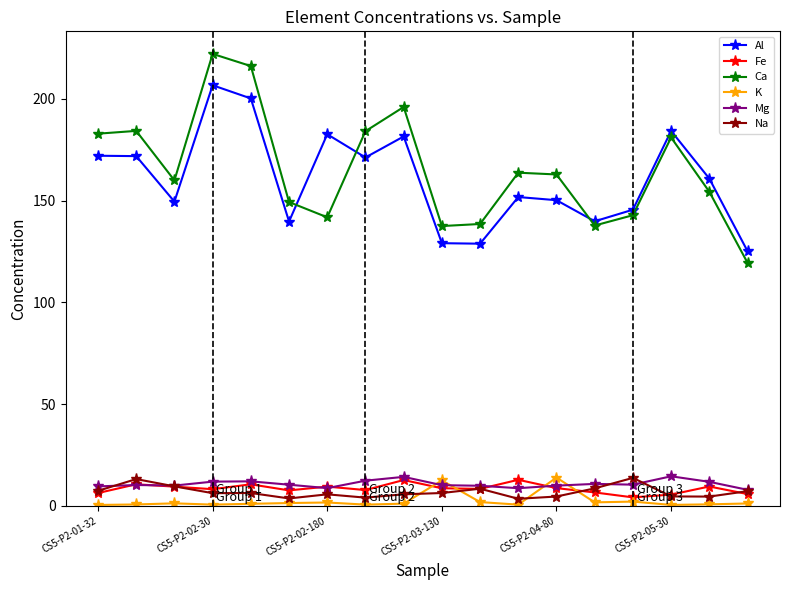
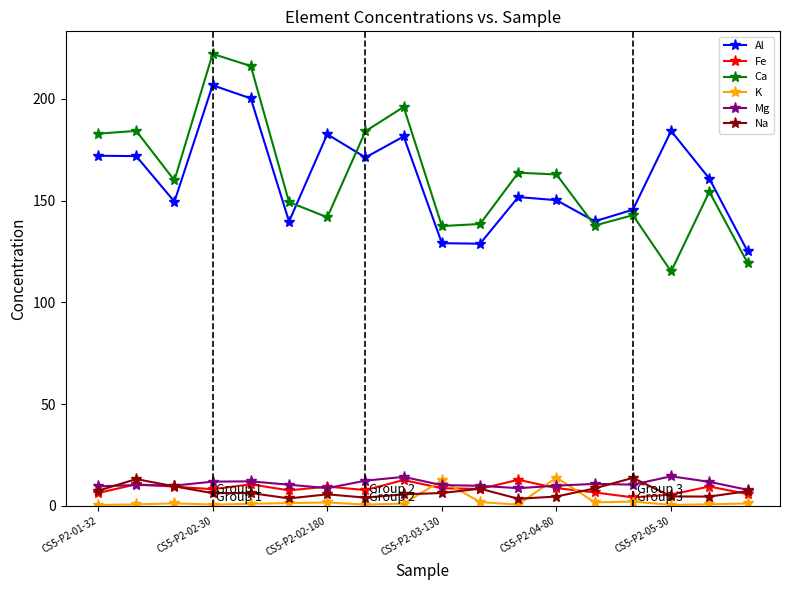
  {
    "Al": {
      "CS5-P2-01-32": 172,
      "CS5-P2-02-30": 207,
      "CS5-P2-02-180": 183,
      "CS5-P2-03-130": 129,
      "CS5-P2-04-80": 150,
      "CS5-P2-05-30": 184
    },
    "Fe": {
      "CS5-P2-02-30": 8,
      "CS5-P2-03-130": 9
    },
    "Ca": {
      "CS5-P2-01-32": 183,
      "CS5-P2-02-30": 222,
      "CS5-P2-02-180": 142,
      "CS5-P2-03-130": 137,
      "CS5-P2-04-80": 163,
-     "CS5-P2-05-30": 181
+     "CS5-P2-05-30": 115
    },
    "K": {
      "CS5-P2-01-32": 0,
      "CS5-P2-02-180": 2,
      "CS5-P2-03-130": 12,
      "CS5-P2-04-80": 14,
      "CS5-P2-05-30": 0
    },
    "Mg": {
      "CS5-P2-01-32": 10,
      "CS5-P2-02-30": 12,
      "CS5-P2-03-130": 10,
      "CS5-P2-05-30": 15
    },
    "Na": {
      "CS5-P2-02-30": 6,
      "CS5-P2-02-180": 6,
      "CS5-P2-03-130": 6,
      "CS5-P2-04-80": 5
    }
  }
